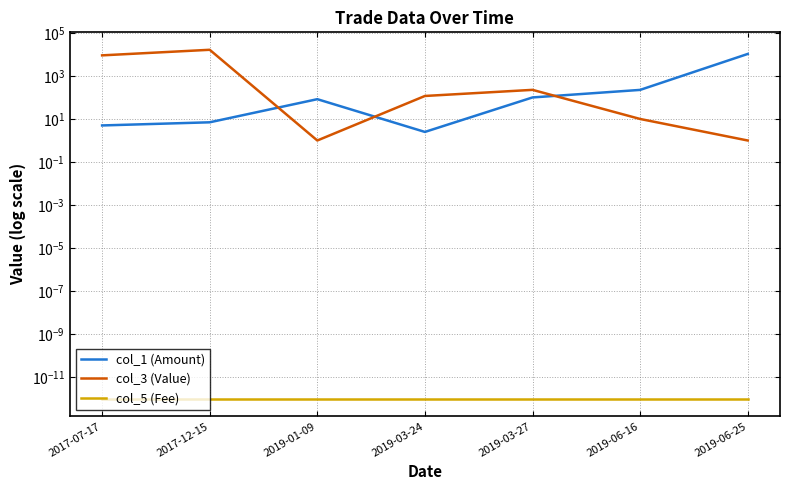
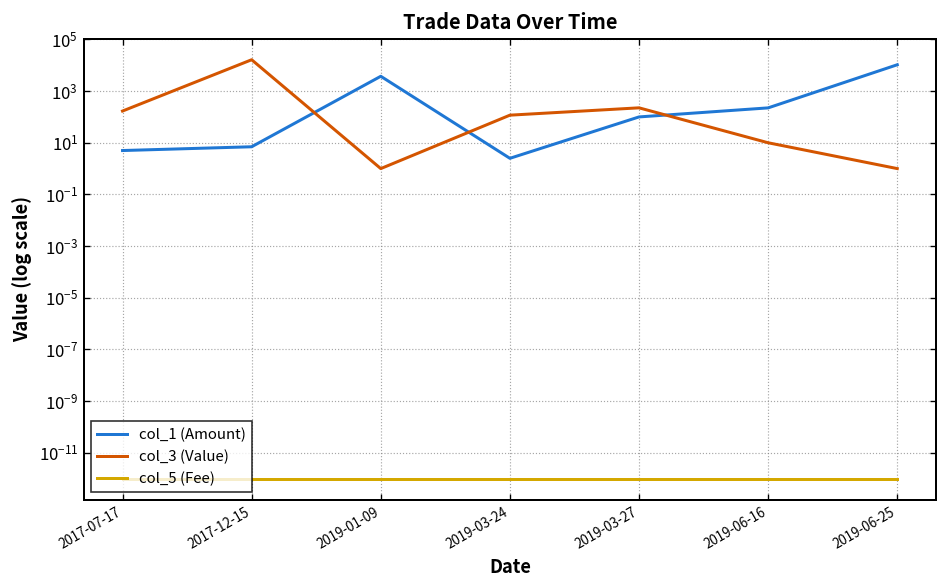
  {
    "col_1 (Amount)": {
      "2017-07-17": 5,
      "2017-12-15": 7,
-     "2019-01-09": 80,
+     "2019-01-09": 4000,
      "2019-03-24": 3,
      "2019-03-27": 100,
      "2019-06-16": 200,
      "2019-06-25": 10000
    },
    "col_3 (Value)": {
-     "2017-07-17": 9000,
+     "2017-07-17": 200,
      "2017-12-15": 20000,
      "2019-01-09": 1,
      "2019-03-24": 100,
      "2019-03-27": 200,
      "2019-06-16": 10,
      "2019-06-25": 1
    },
    "col_5 (Fee)": {
      "2019-01-09": 0.000000000001,
      "2019-03-24": 0.000000000001,
      "2019-03-27": 0.000000000001,
      "2019-06-16": 0.000000000001,
      "2019-06-25": 0.000000000001
    }
  }
